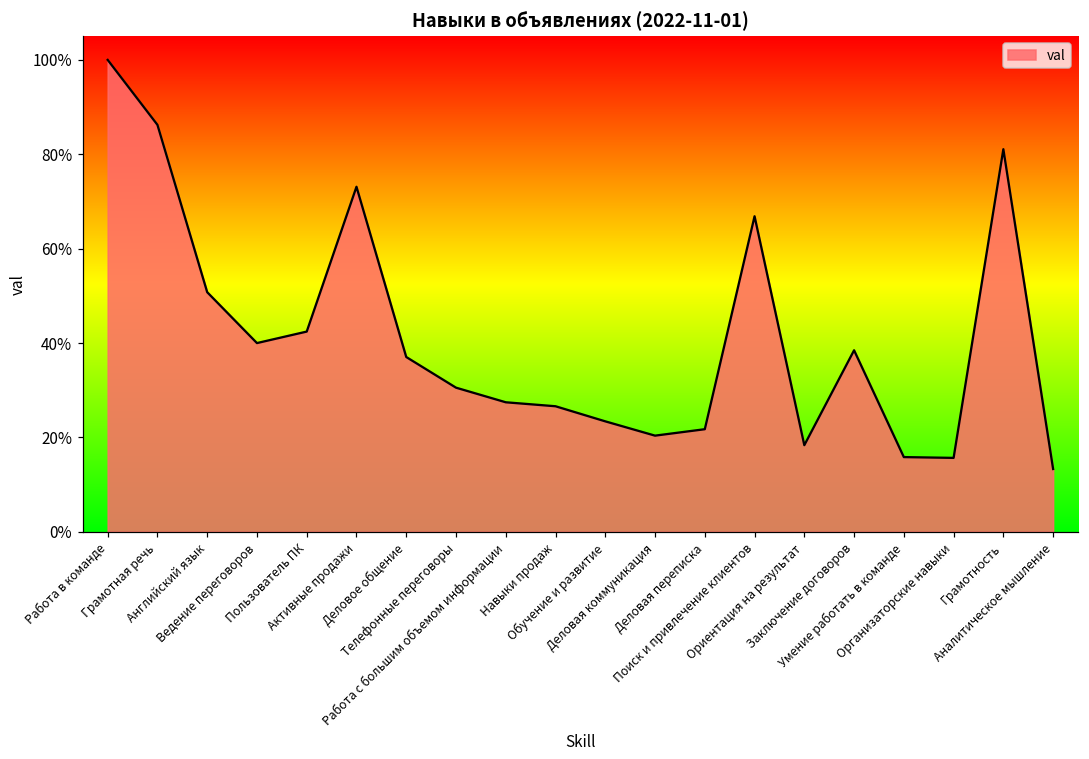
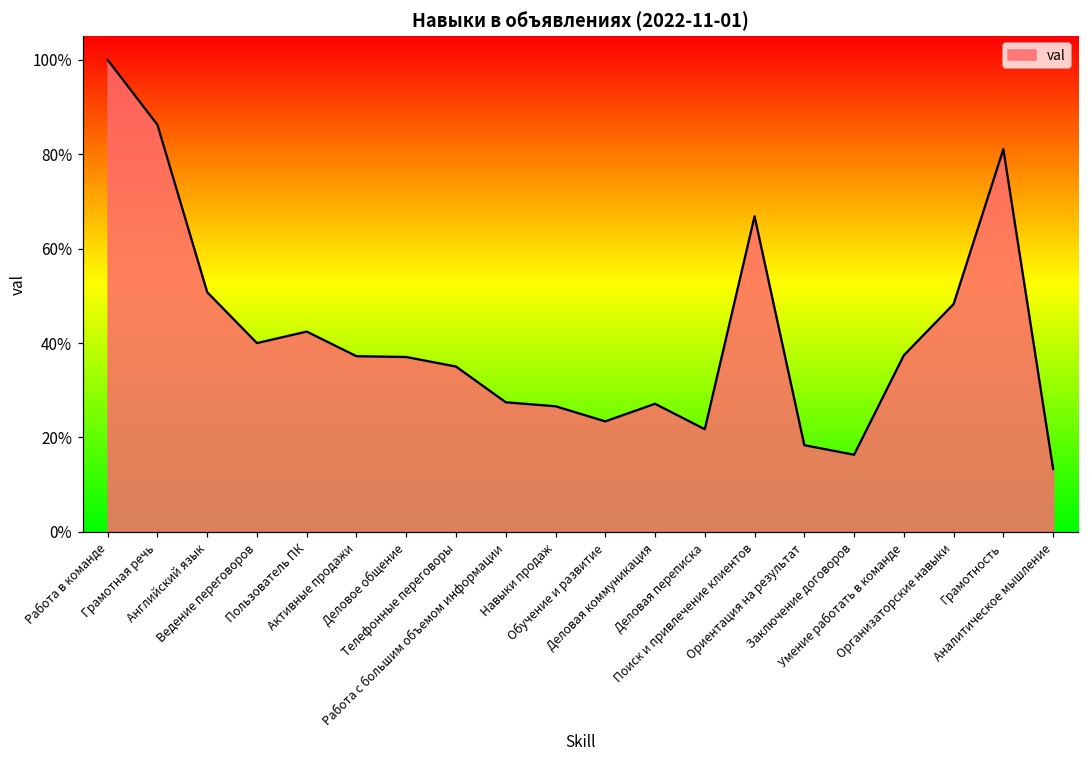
  {
    "Работа в команде": "100%",
    "Грамотная речь": "86%",
    "Английский язык": "51%",
    "Ведение переговоров": "40%",
    "Пользователь ПК": "42%",
-   "Активные продажи": "73%",
+   "Активные продажи": "37%",
    "Деловое общение": "37%",
-   "Телефонные переговоры": "31%",
+   "Телефонные переговоры": "35%",
    "Работа с большим объемом информации": "27%",
    "Навыки продаж": "27%",
    "Обучение и развитие": "23%",
-   "Деловая коммуникация": "20%",
+   "Деловая коммуникация": "27%",
    "Деловая переписка": "22%",
    "Поиск и привлечение клиентов": "67%",
    "Ориентация на результат": "18%",
-   "Заключение договоров": "38%",
-   "Умение работать в команде": "16%",
-   "Организаторские навыки": "16%",
+   "Заключение договоров": "16%",
+   "Умение работать в команде": "37%",
+   "Организаторские навыки": "48%",
    "Грамотность": "81%",
    "Аналитическое мышление": "13%"
  }
